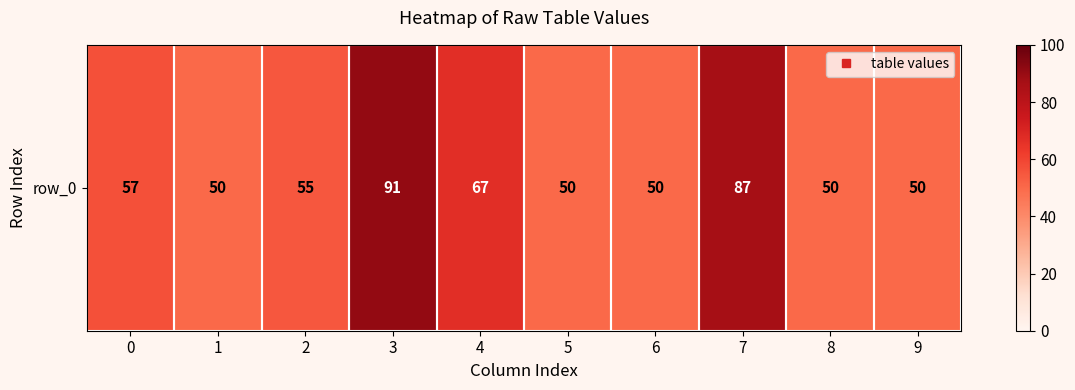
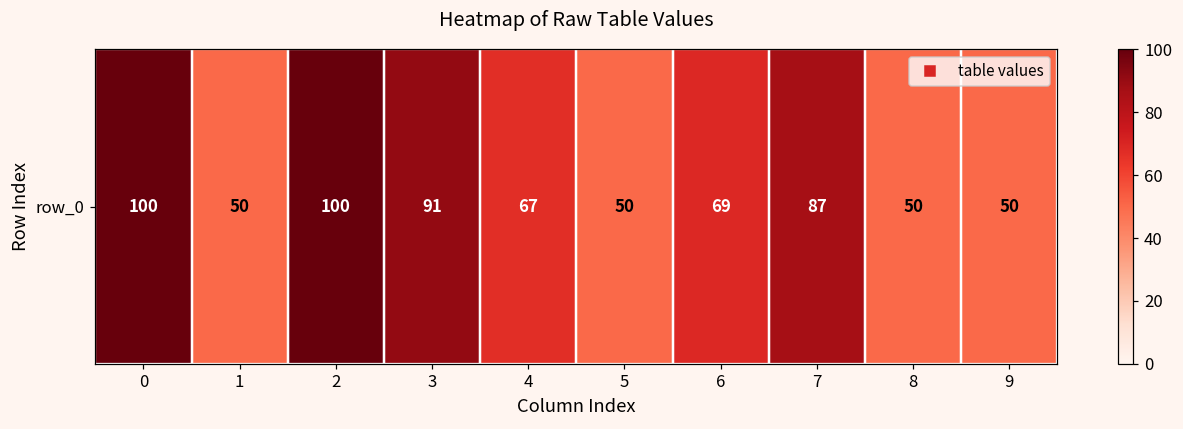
  {
    "row_0": {
-     "0": 57,
+     "0": 100,
      "1": 50,
-     "2": 55,
+     "2": 100,
      "3": 91,
      "4": 67,
      "5": 50,
-     "6": 50,
+     "6": 69,
      "7": 87,
      "8": 50,
      "9": 50
    }
  }
